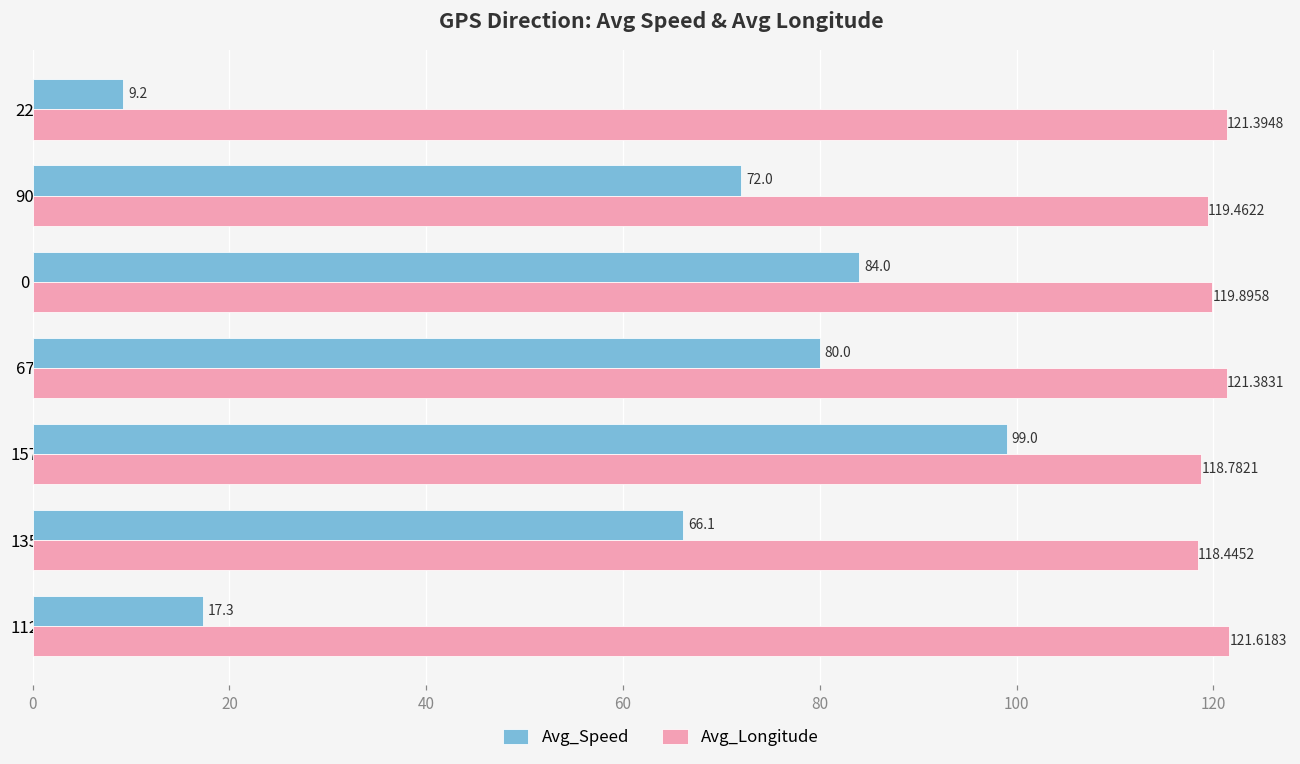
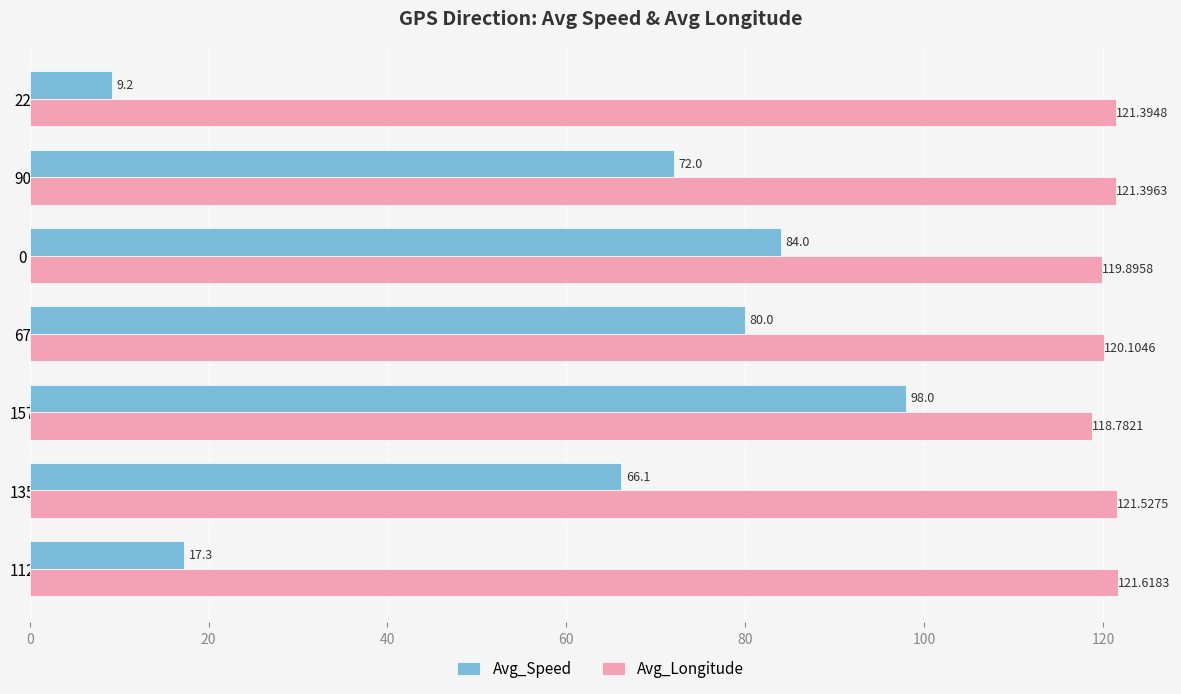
  {
    "Avg_Speed": {
      "22": 9.2,
      "90": 72.0,
      "0": 84.0,
      "67": 80.0,
-     "157": 99.0,
+     "157": 98.0,
      "135": 66.1,
      "112": 17.3
    },
    "Avg_Longitude": {
      "22": 121.3948,
-     "90": 119.4622,
+     "90": 121.3963,
      "0": 119.8958,
-     "67": 121.3831,
+     "67": 120.1046,
      "157": 118.7821,
-     "135": 118.4452,
+     "135": 121.5275,
      "112": 121.6183
    }
  }
